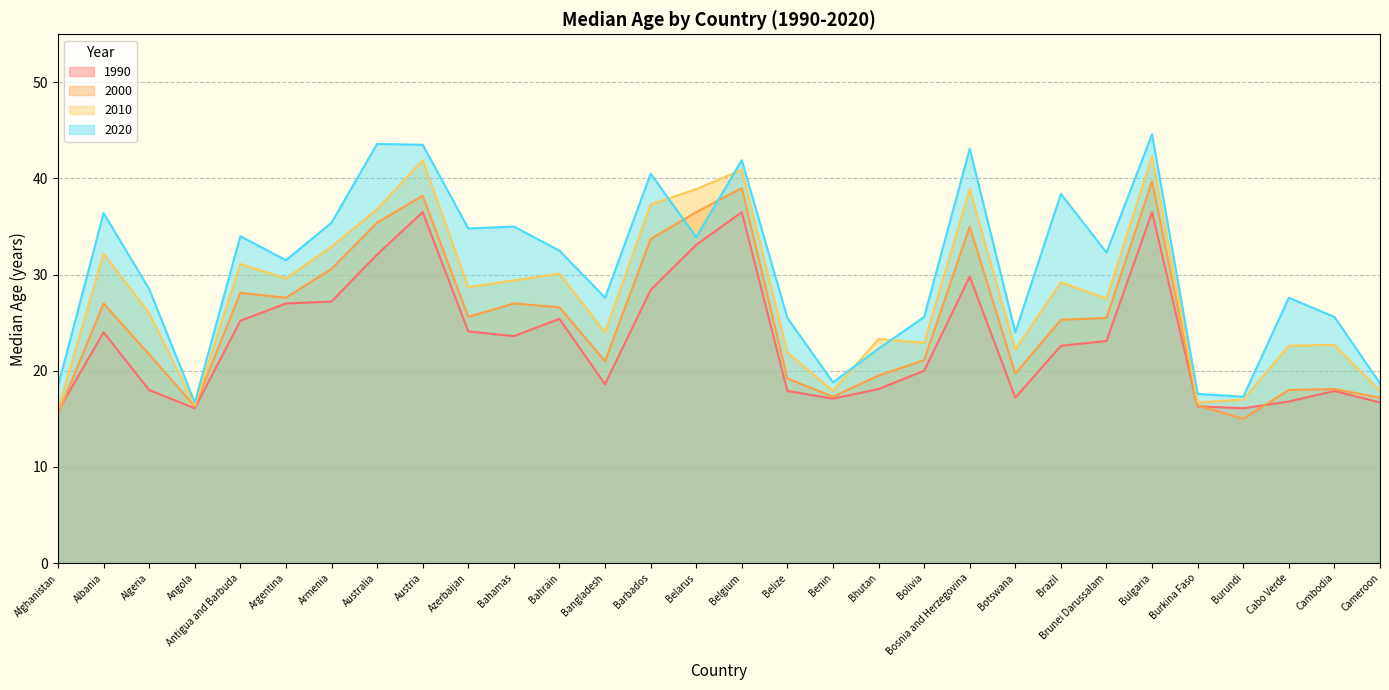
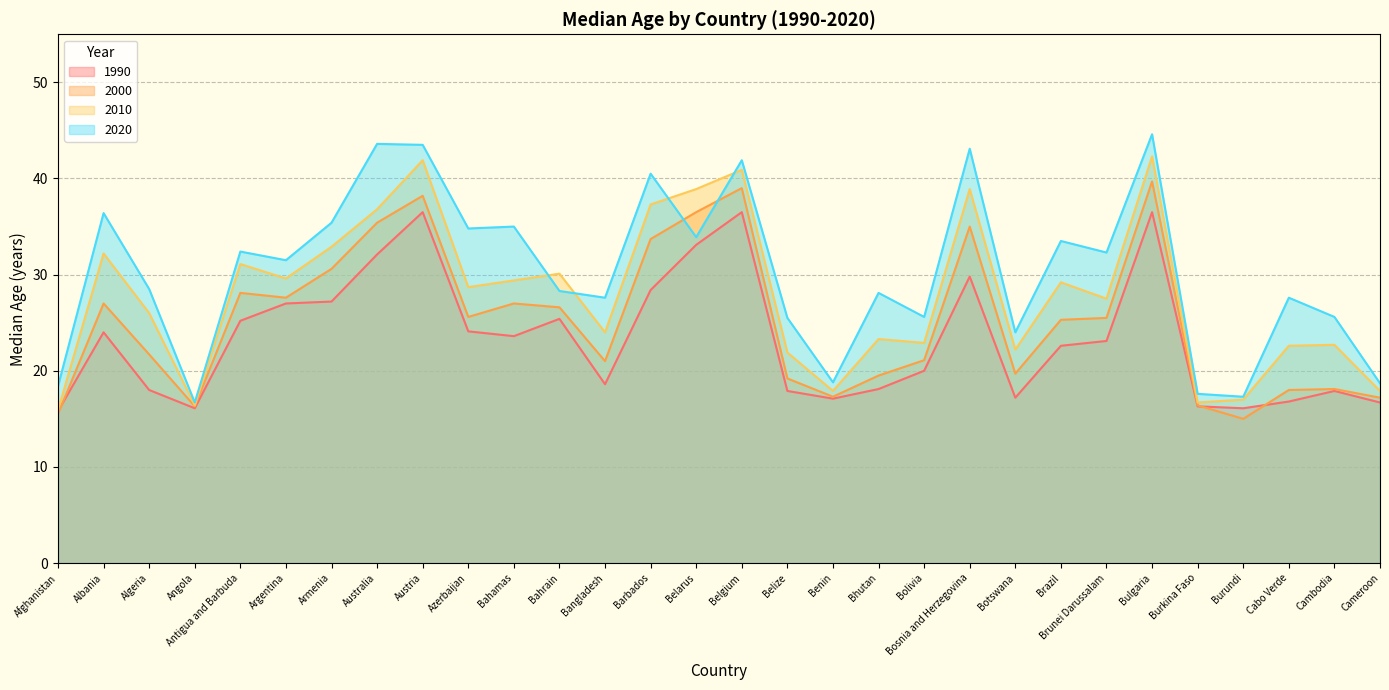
  {
    "2020": {
      "Afghanistan": 18,
      "Albania": 36,
      "Algeria": 29,
      "Angola": 17,
-     "Antigua and Barbuda": 34,
+     "Antigua and Barbuda": 32,
      "Argentina": 32,
      "Armenia": 35,
      "Australia": 44,
      "Austria": 44,
      "Azerbaijan": 35,
      "Bahamas": 35,
-     "Bahrain": 33,
+     "Bahrain": 28,
      "Bangladesh": 28,
      "Barbados": 41,
      "Belarus": 34,
      "Belgium": 42,
      "Belize": 26,
      "Benin": 19,
-     "Bhutan": 22,
+     "Bhutan": 28,
      "Bolivia": 26,
      "Bosnia and Herzegovina": 43,
      "Botswana": 24,
-     "Brazil": 38,
+     "Brazil": 34,
      "Brunei Darussalam": 32,
      "Bulgaria": 45,
      "Burkina Faso": 18,
      "Burundi": 17,
      "Cabo Verde": 28,
      "Cambodia": 26,
      "Cameroon": 19
    }
  }
